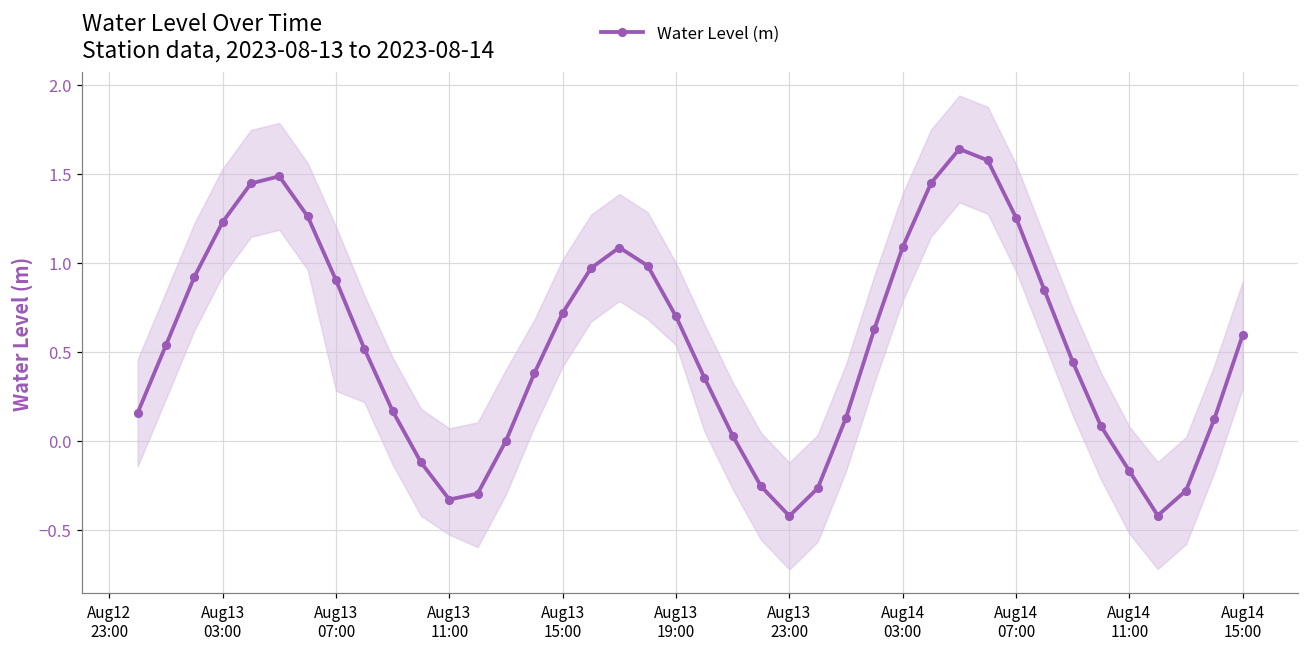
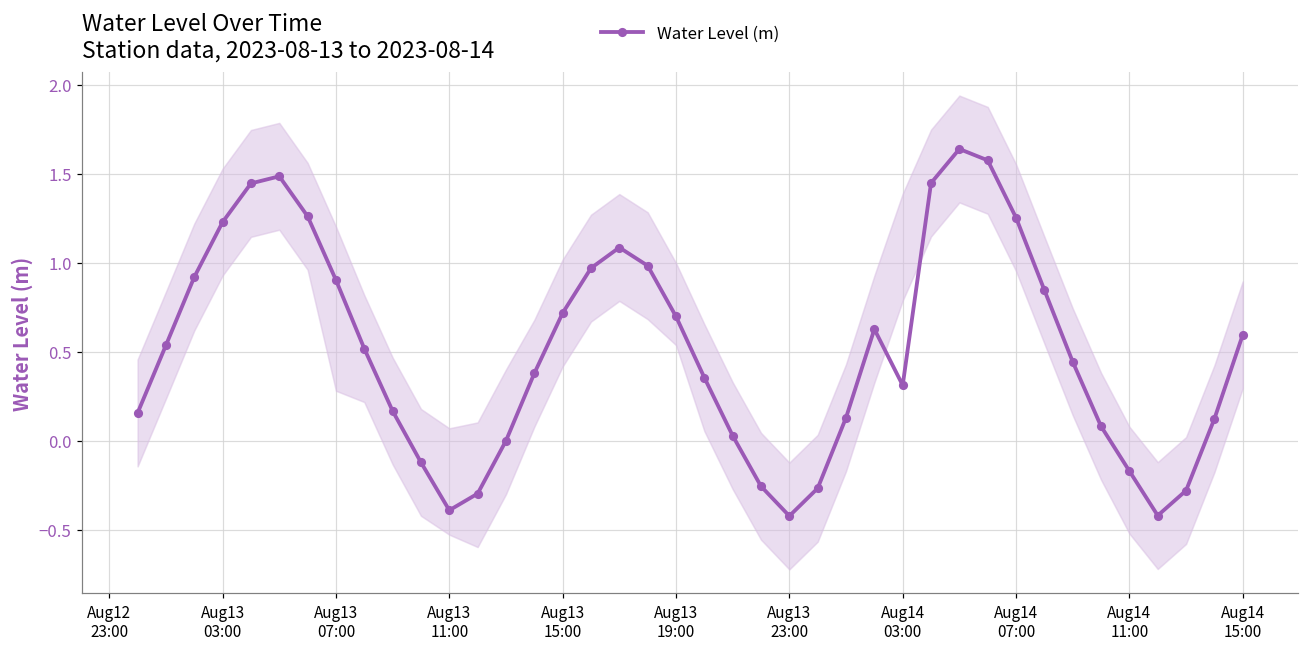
  {
    "Water Level (m)": {
      "Aug13 03:00": 1.23,
      "Aug13 07:00": 0.90,
-     "Aug13 11:00": -0.33,
+     "Aug13 11:00": -0.39,
      "Aug13 15:00": 0.72,
      "Aug13 19:00": 0.70,
      "Aug13 23:00": -0.42,
-     "Aug14 03:00": 1.09,
+     "Aug14 03:00": 0.31,
      "Aug14 07:00": 1.25,
      "Aug14 11:00": -0.17,
      "Aug14 15:00": 0.59
    }
  }
